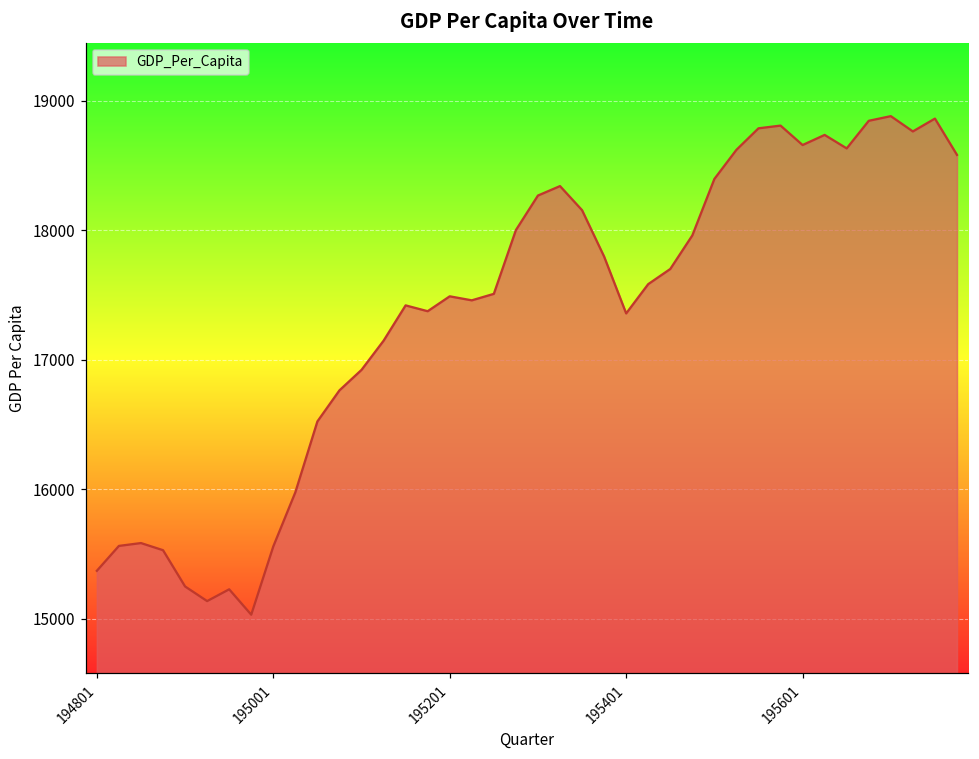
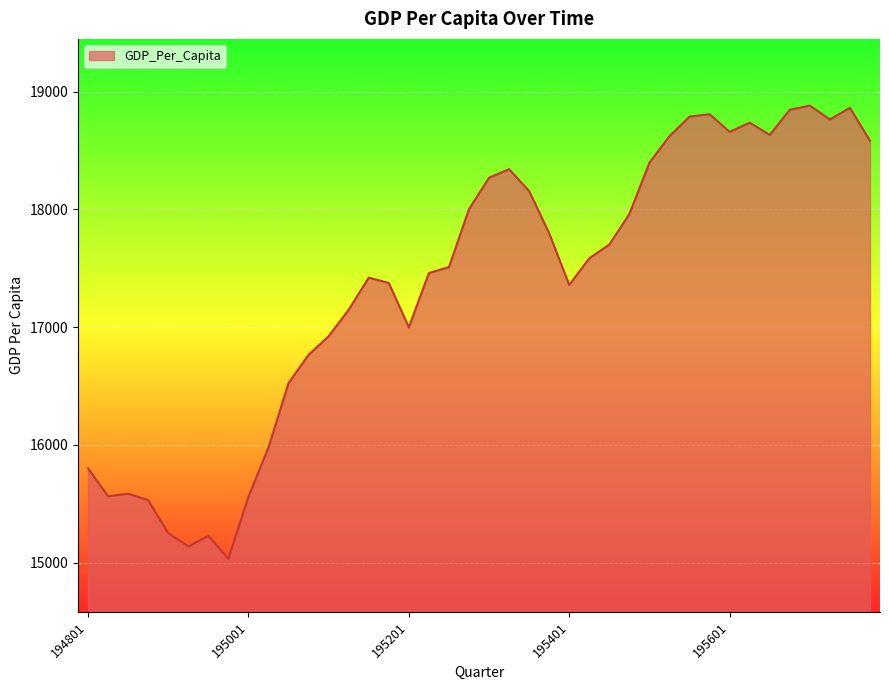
  {
-   "194801": 15370,
+   "194801": 15800,
    "195001": 15560,
-   "195201": 17490,
+   "195201": 17000,
    "195401": 17360,
    "195601": 18660
  }
